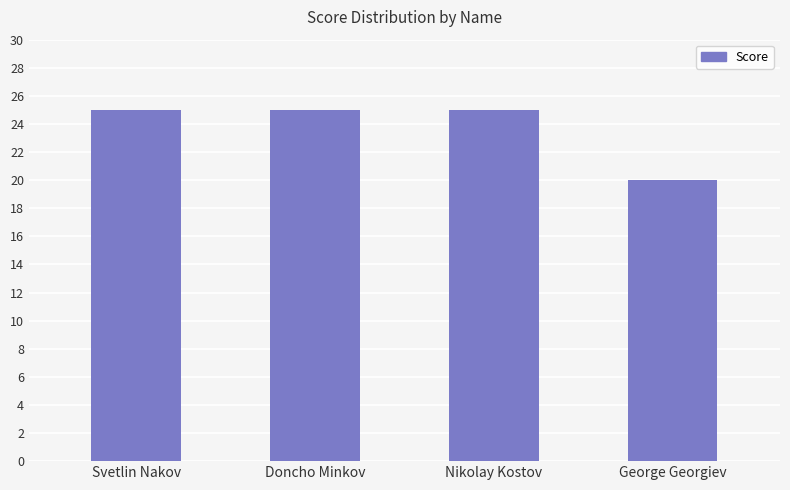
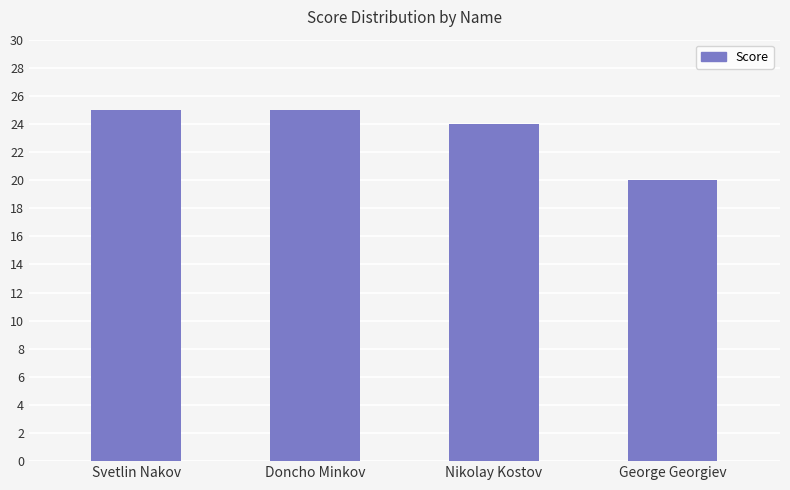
  {
    "Svetlin Nakov": 25,
    "Doncho Minkov": 25,
-   "Nikolay Kostov": 25,
+   "Nikolay Kostov": 24,
    "George Georgiev": 20
  }
